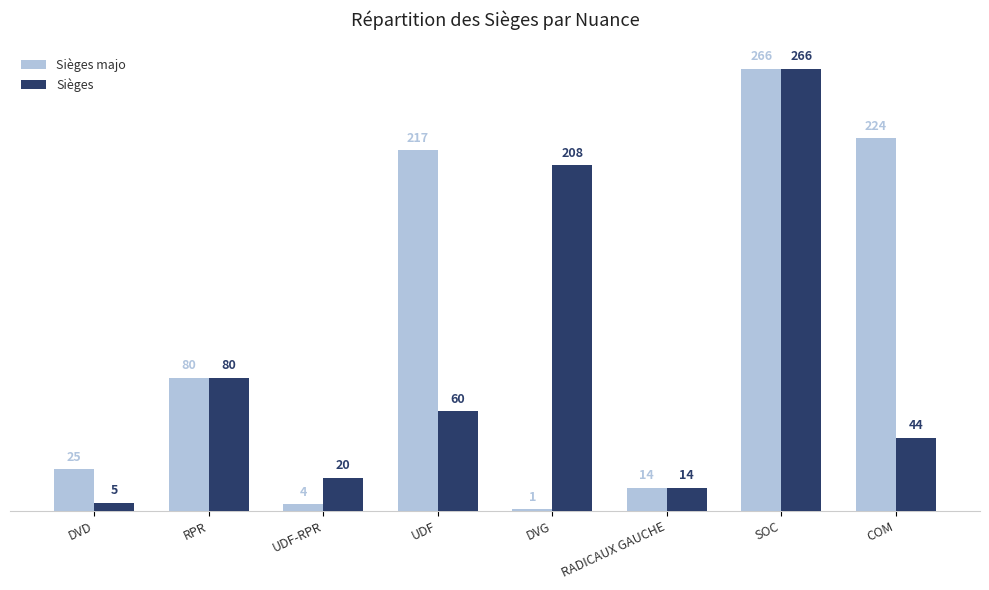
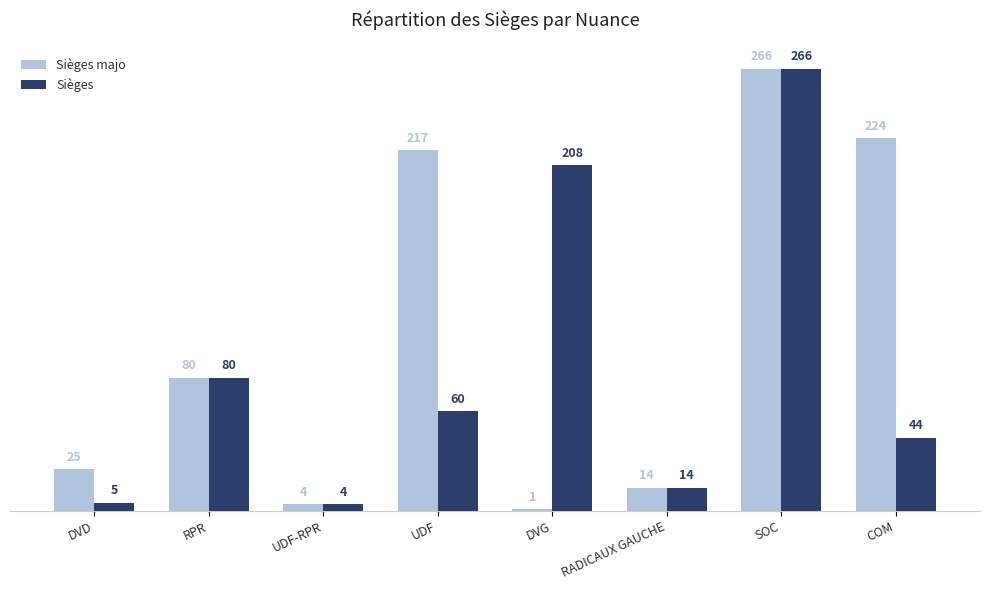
  {
    "Sièges majo": {
      "DVD": 25,
      "RPR": 80,
      "UDF-RPR": 4,
      "UDF": 217,
      "DVG": 1,
      "RADICAUX GAUCHE": 14,
      "SOC": 266,
      "COM": 224
    },
    "Sièges": {
      "DVD": 5,
      "RPR": 80,
-     "UDF-RPR": 20,
+     "UDF-RPR": 4,
      "UDF": 60,
      "DVG": 208,
      "RADICAUX GAUCHE": 14,
      "SOC": 266,
      "COM": 44
    }
  }
